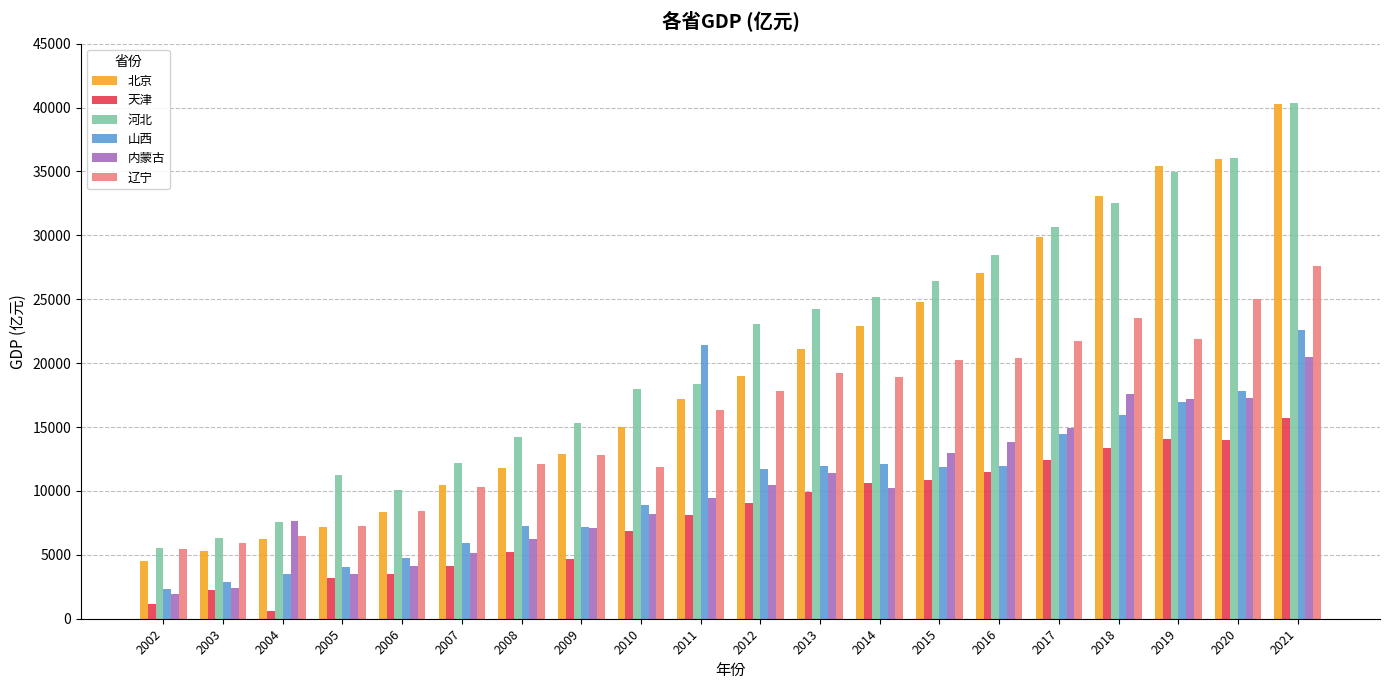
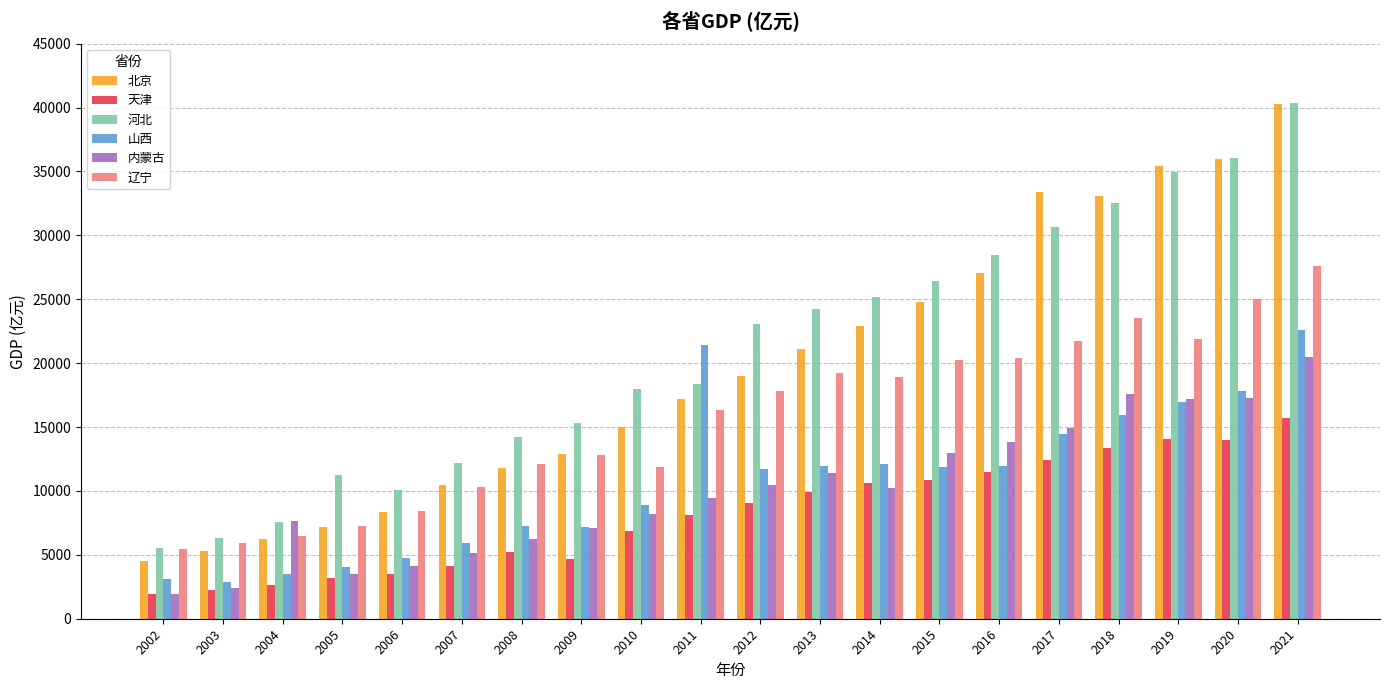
  {
    "北京": {
      "2002": 4500,
      "2003": 5300,
      "2004": 6300,
      "2005": 7100,
      "2006": 8400,
      "2007": 10400,
      "2008": 11800,
      "2009": 12900,
      "2010": 15000,
      "2011": 17200,
      "2012": 19000,
      "2013": 21100,
      "2014": 22900,
      "2015": 24800,
      "2016": 27000,
-     "2017": 29900,
+     "2017": 33400,
      "2018": 33100,
      "2019": 35400,
      "2020": 35900,
      "2021": 40300
    },
    "天津": {
-     "2002": 1200,
+     "2002": 1900,
      "2003": 2300,
-     "2004": 600,
+     "2004": 2600,
      "2005": 3200,
      "2006": 3500,
      "2007": 4200,
      "2008": 5200,
      "2009": 4700,
      "2010": 6800,
      "2011": 8100,
      "2012": 9000,
      "2013": 9900,
      "2014": 10600,
      "2015": 10900,
      "2016": 11500,
      "2017": 12500,
      "2018": 13400,
      "2019": 14100,
      "2020": 14000,
      "2021": 15700
    },
    "河北": {
      "2002": 5500,
      "2003": 6300,
      "2004": 7600,
      "2005": 11300,
      "2006": 10000,
      "2007": 12200,
      "2008": 14200,
      "2009": 15300,
      "2010": 18000,
      "2011": 18400,
      "2012": 23100,
      "2013": 24300,
      "2014": 25200,
      "2015": 26400,
      "2016": 28500,
      "2017": 30600,
      "2018": 32500,
      "2019": 35000,
      "2020": 36000,
      "2021": 40400
    },
    "山西": {
-     "2002": 2300,
+     "2002": 3100,
      "2003": 2900,
      "2004": 3500,
      "2005": 4100,
      "2006": 4700,
      "2007": 5900,
      "2008": 7200,
      "2009": 7100,
      "2010": 8900,
      "2011": 21400,
      "2012": 11700,
      "2013": 12000,
      "2014": 12100,
      "2015": 11800,
      "2016": 11900,
      "2017": 14500,
      "2018": 16000,
      "2019": 17000,
      "2020": 17800,
      "2021": 22600
    },
    "内蒙古": {
      "2002": 1900,
      "2003": 2400,
      "2004": 7600,
      "2005": 3500,
      "2006": 4200,
      "2007": 5200,
      "2008": 6200,
      "2009": 7100,
      "2010": 8200,
      "2011": 9500,
      "2012": 10500,
      "2013": 11400,
      "2014": 10200,
      "2015": 12900,
      "2016": 13800,
      "2017": 14900,
      "2018": 17600,
      "2019": 17200,
      "2020": 17300,
      "2021": 20500
    },
    "辽宁": {
      "2002": 5500,
      "2003": 5900,
      "2004": 6500,
      "2005": 7300,
      "2006": 8400,
      "2007": 10300,
      "2008": 12100,
      "2009": 12800,
      "2010": 11800,
      "2011": 16400,
      "2012": 17800,
      "2013": 19200,
      "2014": 18900,
      "2015": 20200,
      "2016": 20400,
      "2017": 21700,
      "2018": 23500,
      "2019": 21900,
      "2020": 25000,
      "2021": 27600
    }
  }
